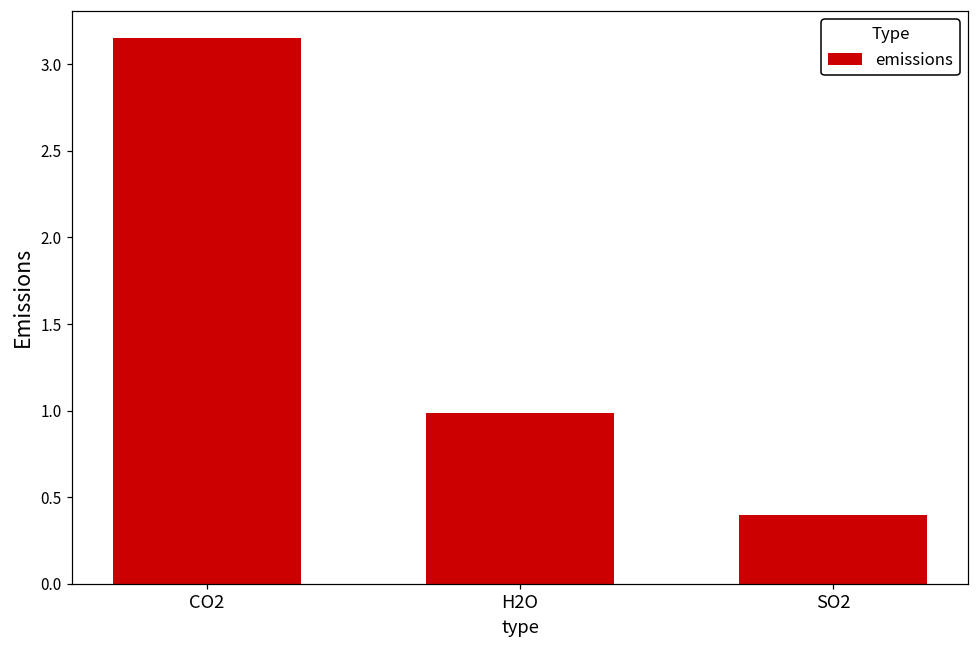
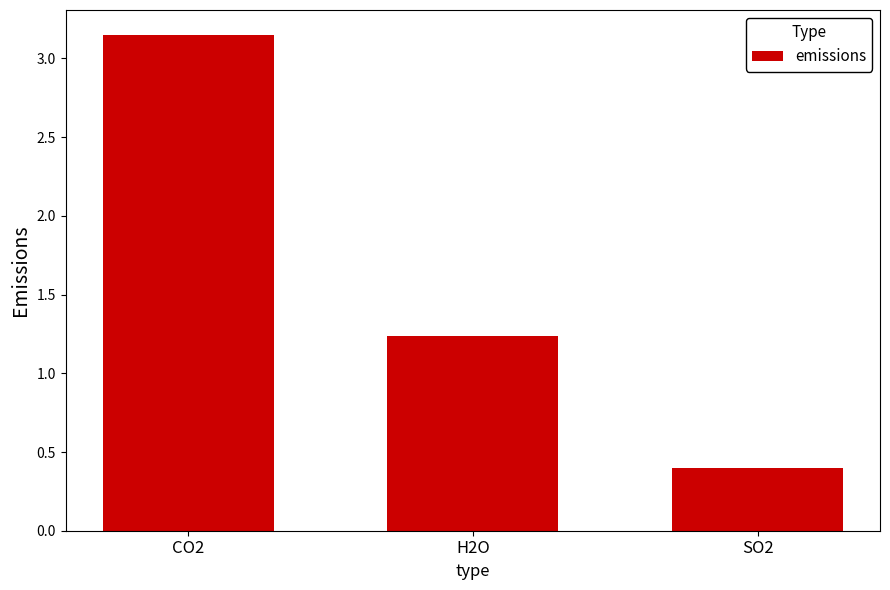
  {
    "CO2": 3.15,
-   "H2O": 0.99,
+   "H2O": 1.24,
    "SO2": 0.40
  }
